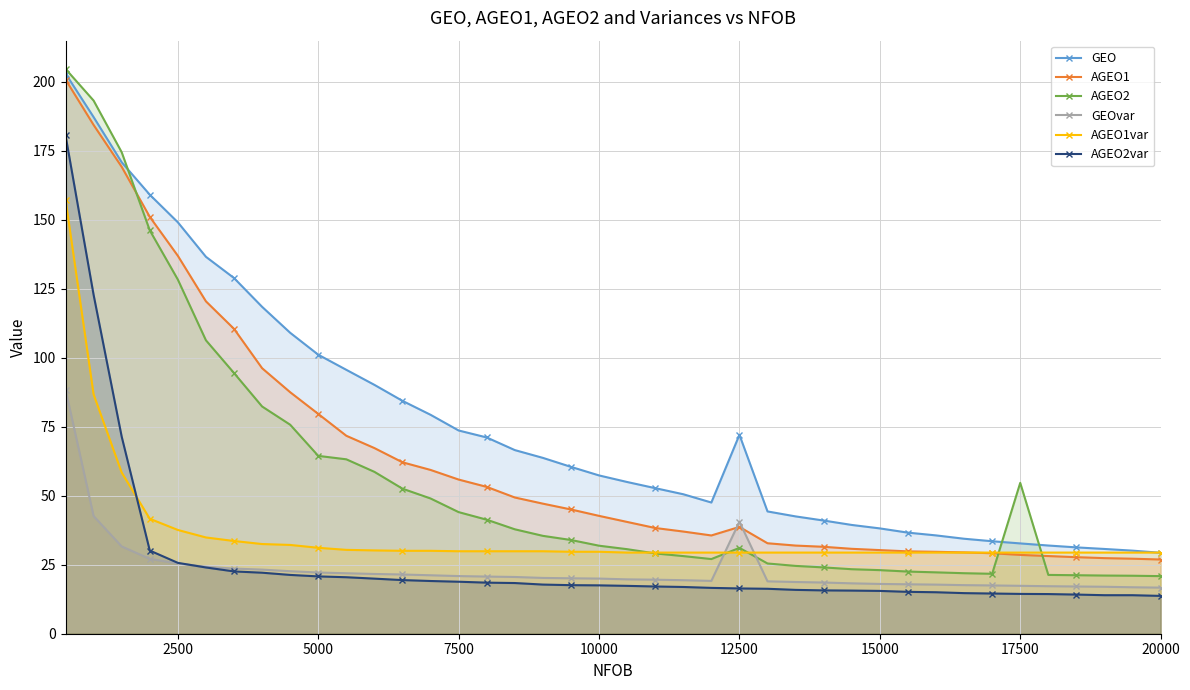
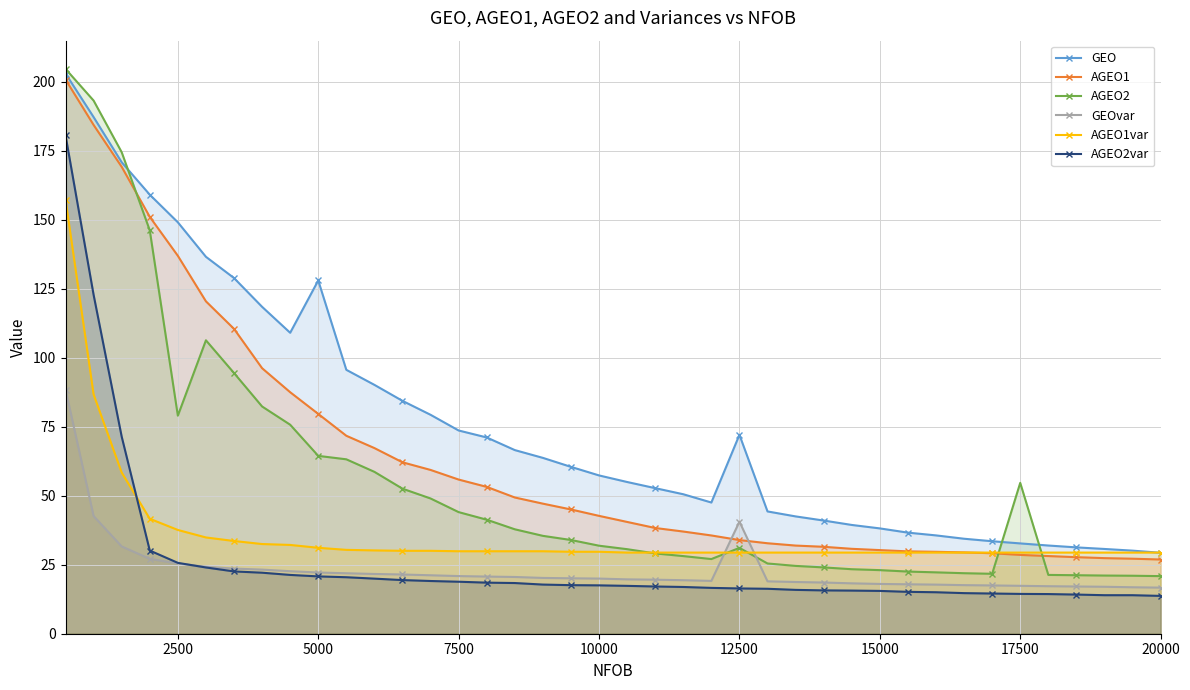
  {
    "GEO": {
      "2500": 149,
-     "5000": 101,
+     "5000": 128,
      "7500": 74,
      "10000": 57,
      "12500": 72,
      "15000": 38,
      "17500": 33
    },
    "AGEO1": {
      "2500": 137,
      "5000": 80,
      "7500": 56,
      "10000": 43,
-     "12500": 39,
+     "12500": 34,
      "20000": 27
    },
    "AGEO2": {
-     "2500": 128,
+     "2500": 79,
      "5000": 64,
      "7500": 44,
      "10000": 32,
      "12500": 31,
      "15000": 23,
      "17500": 55,
      "20000": 21
    },
    "GEOvar": {
      "5000": 22,
      "7500": 21,
      "10000": 20,
      "12500": 41,
      "15000": 18,
      "17500": 17,
      "20000": 17
    },
    "AGEO1var": {
      "2500": 38,
      "5000": 31,
      "7500": 30,
      "10000": 30,
      "12500": 29
    },
    "AGEO2var": {
      "5000": 21,
      "7500": 19,
      "10000": 18,
      "12500": 16,
      "15000": 16,
      "17500": 14,
      "20000": 14
    }
  }
